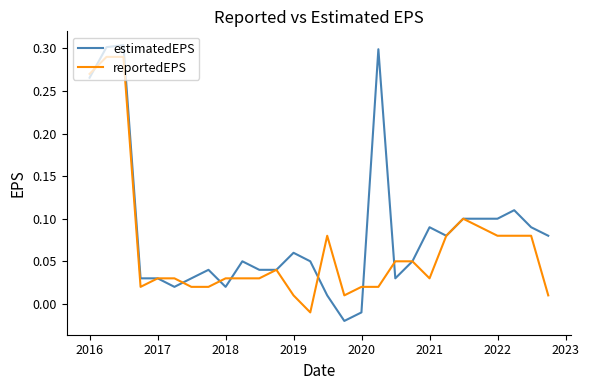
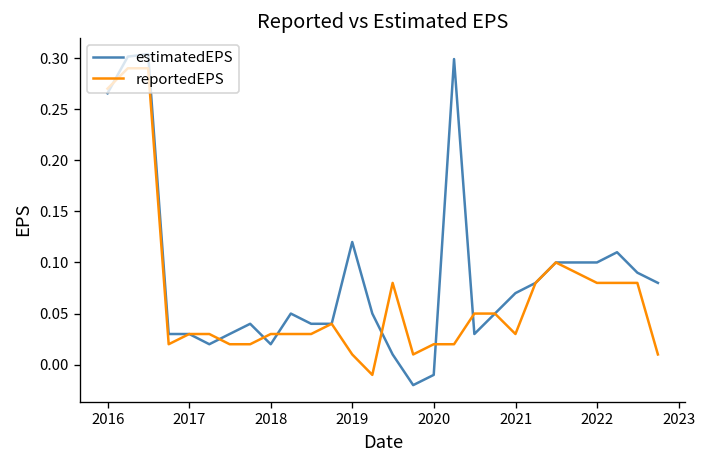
  {
    "estimatedEPS": {
      "2018": 0.02,
-     "2019": 0.06,
+     "2019": 0.12,
      "2020": -0.01,
-     "2021": 0.09,
+     "2021": 0.07,
      "2022": 0.10
    },
    "reportedEPS": {
      "2018": 0.03,
      "2019": 0.01,
      "2020": 0.02,
      "2021": 0.03,
      "2022": 0.08
    }
  }
